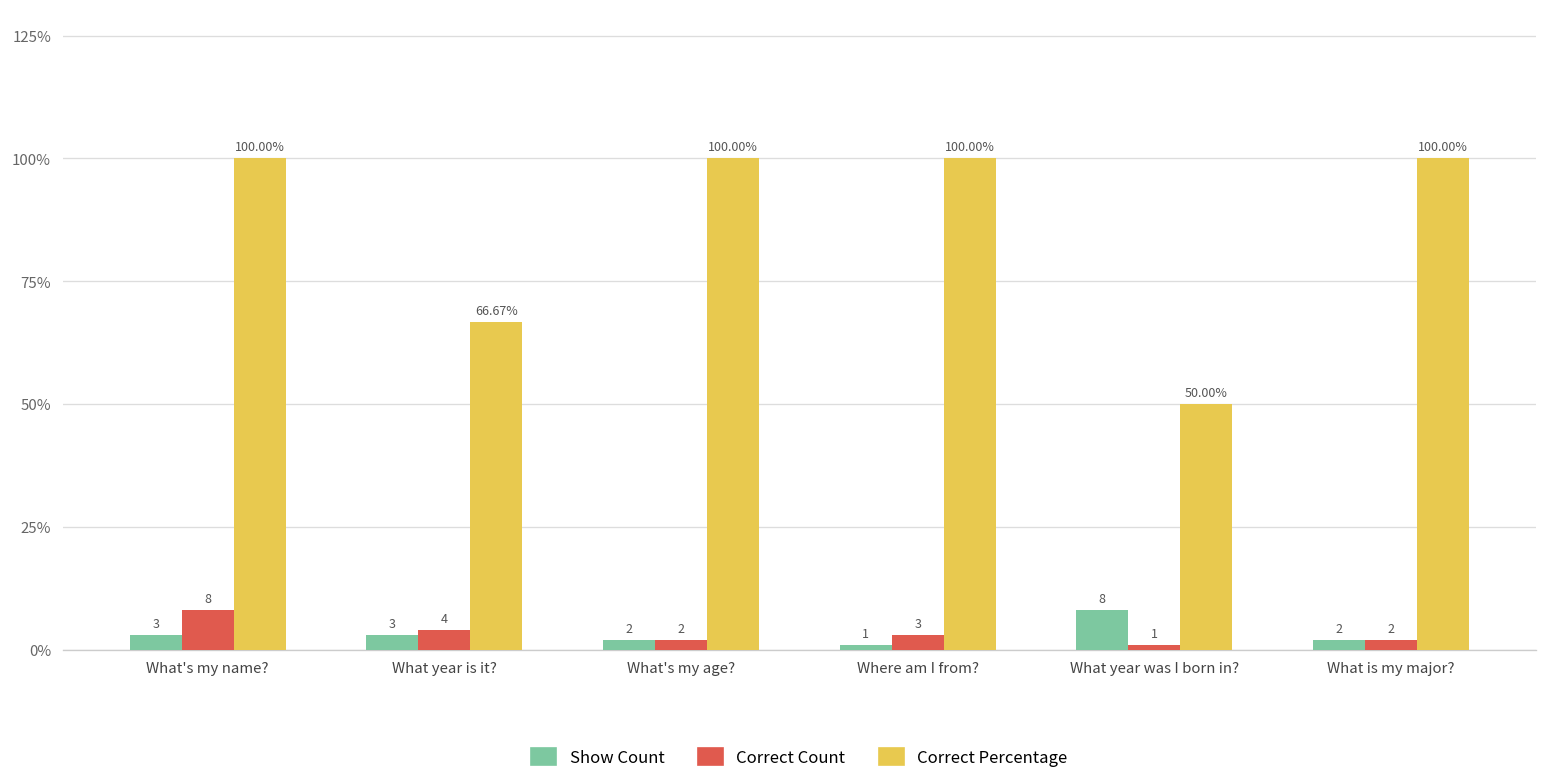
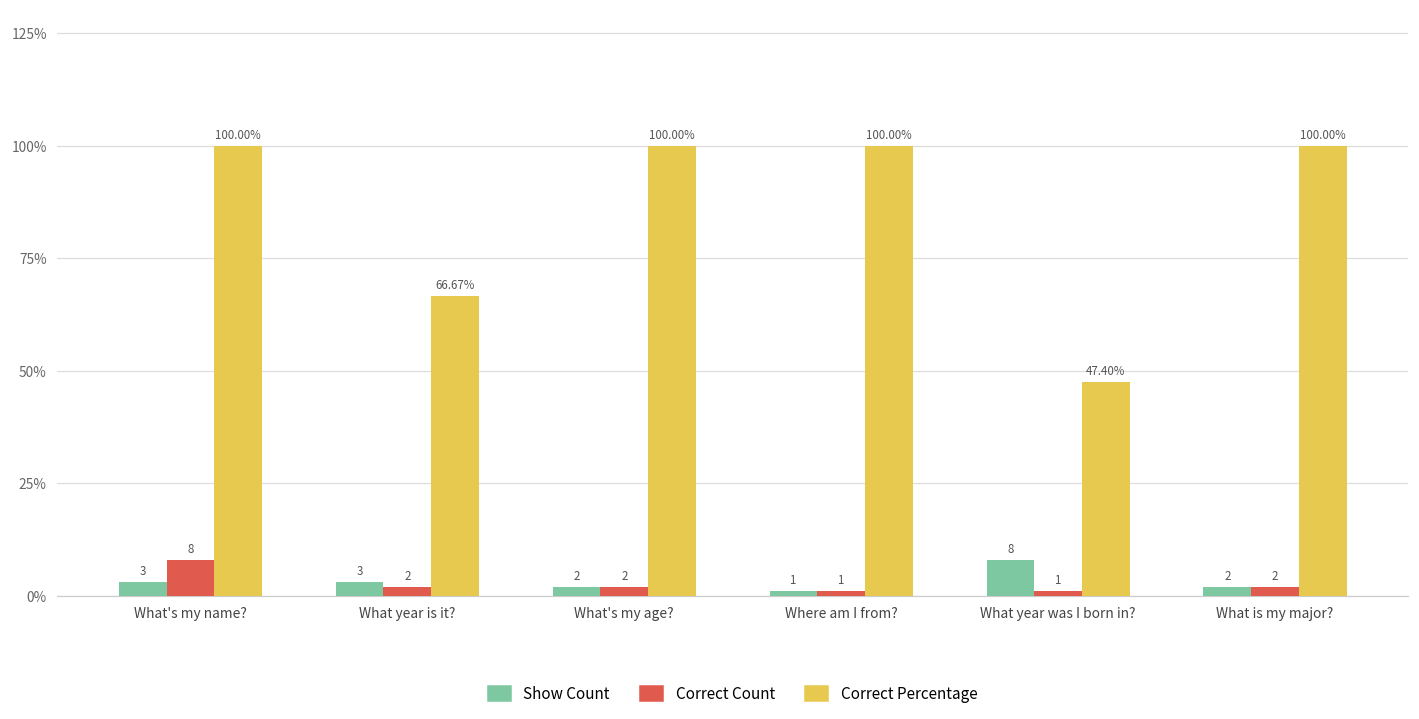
  {
    "Show Count": {
      "What's my name?": "3",
      "What year is it?": "3",
      "What's my age?": "2",
      "Where am I from?": "1",
      "What year was I born in?": "8",
      "What is my major?": "2"
    },
    "Correct Count": {
      "What's my name?": "8",
-     "What year is it?": "4",
+     "What year is it?": "2",
      "What's my age?": "2",
-     "Where am I from?": "3",
+     "Where am I from?": "1",
      "What year was I born in?": "1",
      "What is my major?": "2"
    },
    "Correct Percentage": {
      "What's my name?": "100.00%",
      "What year is it?": "66.67%",
      "What's my age?": "100.00%",
      "Where am I from?": "100.00%",
-     "What year was I born in?": "50.00%",
+     "What year was I born in?": "47.40%",
      "What is my major?": "100.00%"
    }
  }
